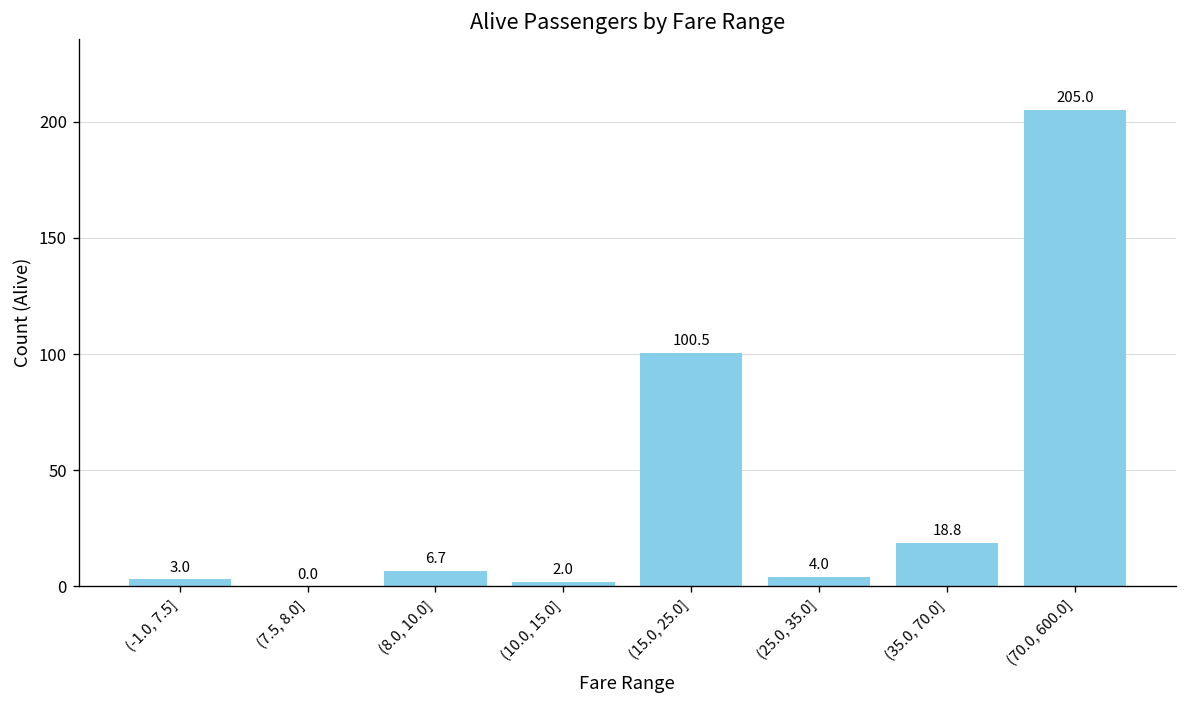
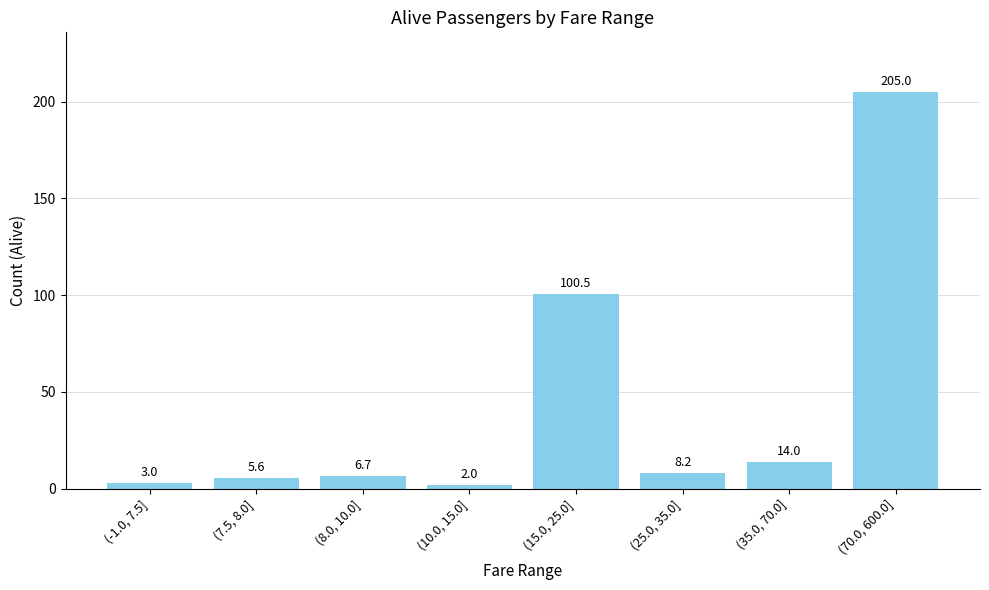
  {
    "(-1.0, 7.5]": 3.0,
-   "(7.5, 8.0]": 0.0,
+   "(7.5, 8.0]": 5.6,
    "(8.0, 10.0]": 6.7,
    "(10.0, 15.0]": 2.0,
    "(15.0, 25.0]": 100.5,
-   "(25.0, 35.0]": 4.0,
-   "(35.0, 70.0]": 18.8,
+   "(25.0, 35.0]": 8.2,
+   "(35.0, 70.0]": 14.0,
    "(70.0, 600.0]": 205.0
  }
